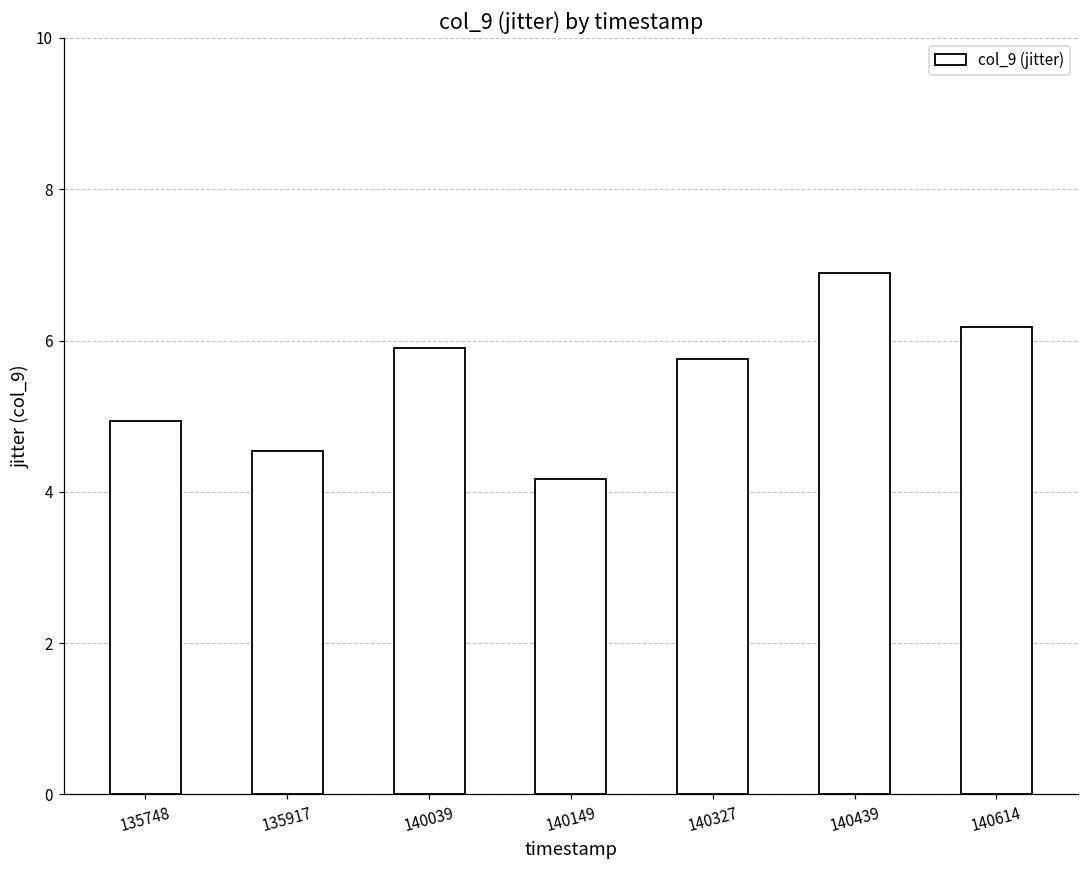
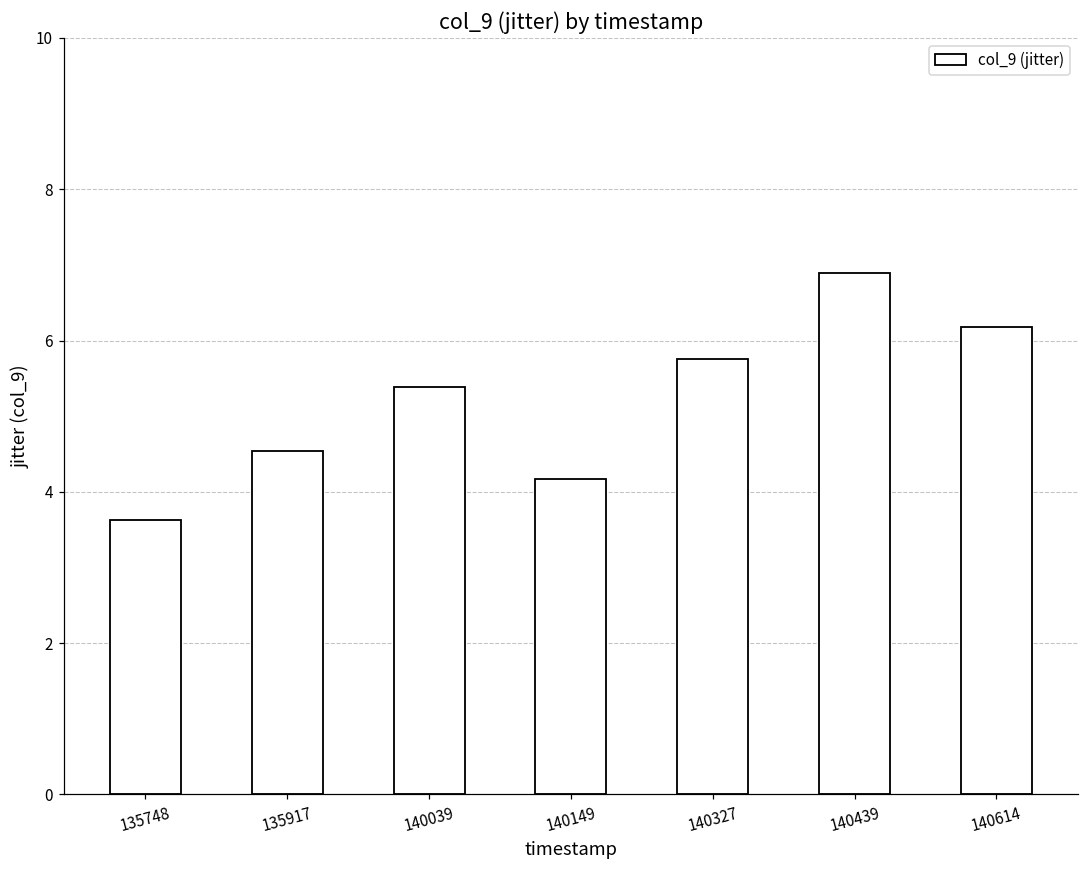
  {
-   "135748": 4.9,
+   "135748": 3.6,
    "135917": 4.5,
-   "140039": 5.9,
+   "140039": 5.4,
    "140149": 4.2,
    "140327": 5.8,
    "140439": 6.9,
    "140614": 6.2
  }
